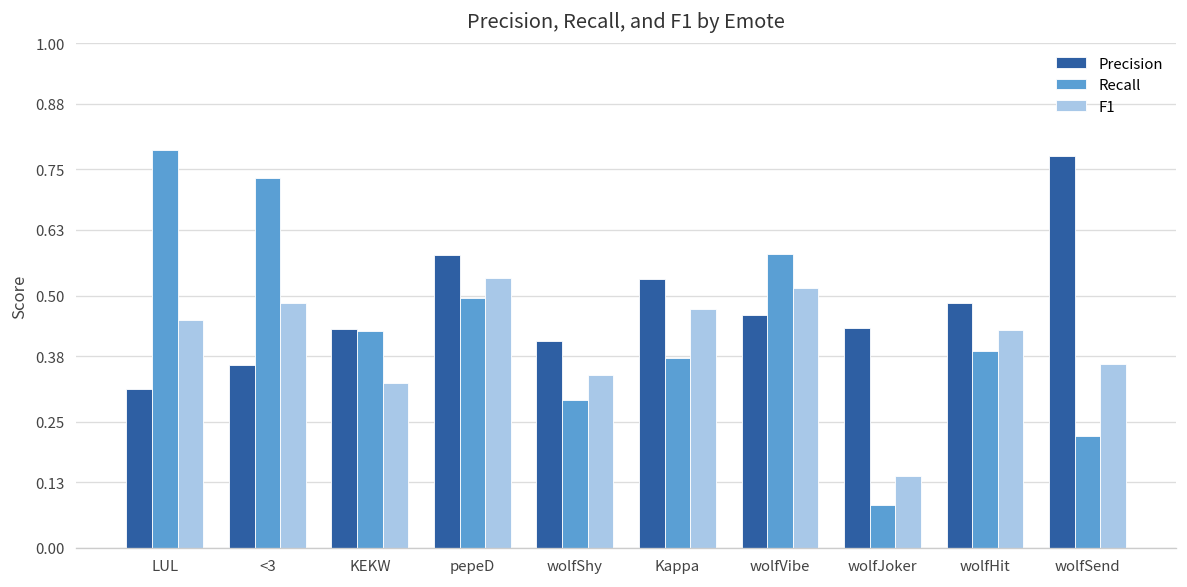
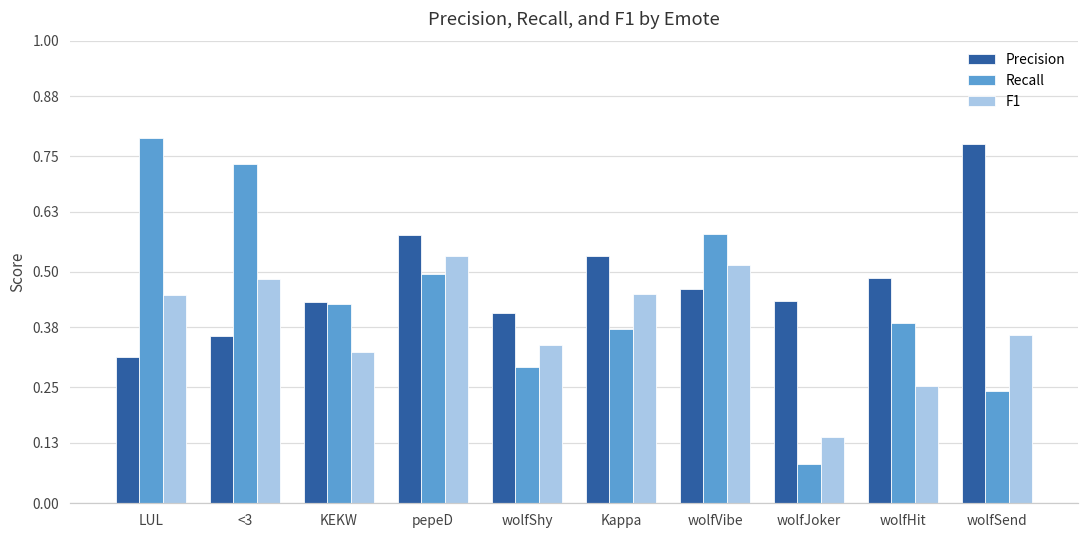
  {
    "Precision": {
      "LUL": 0.32,
      "<3": 0.36,
      "KEKW": 0.43,
      "pepeD": 0.58,
      "wolfShy": 0.41,
      "Kappa": 0.53,
      "wolfVibe": 0.46,
      "wolfJoker": 0.44,
      "wolfHit": 0.49,
      "wolfSend": 0.78
    },
    "Recall": {
      "LUL": 0.79,
      "<3": 0.73,
      "KEKW": 0.43,
      "pepeD": 0.49,
      "wolfShy": 0.29,
      "Kappa": 0.38,
      "wolfVibe": 0.58,
      "wolfJoker": 0.08,
      "wolfHit": 0.39,
-     "wolfSend": 0.22
+     "wolfSend": 0.24
    },
    "F1": {
      "LUL": 0.45,
      "<3": 0.48,
      "KEKW": 0.33,
      "pepeD": 0.53,
      "wolfShy": 0.34,
-     "Kappa": 0.47,
+     "Kappa": 0.45,
      "wolfVibe": 0.51,
      "wolfJoker": 0.14,
-     "wolfHit": 0.43,
+     "wolfHit": 0.25,
      "wolfSend": 0.36
    }
  }
